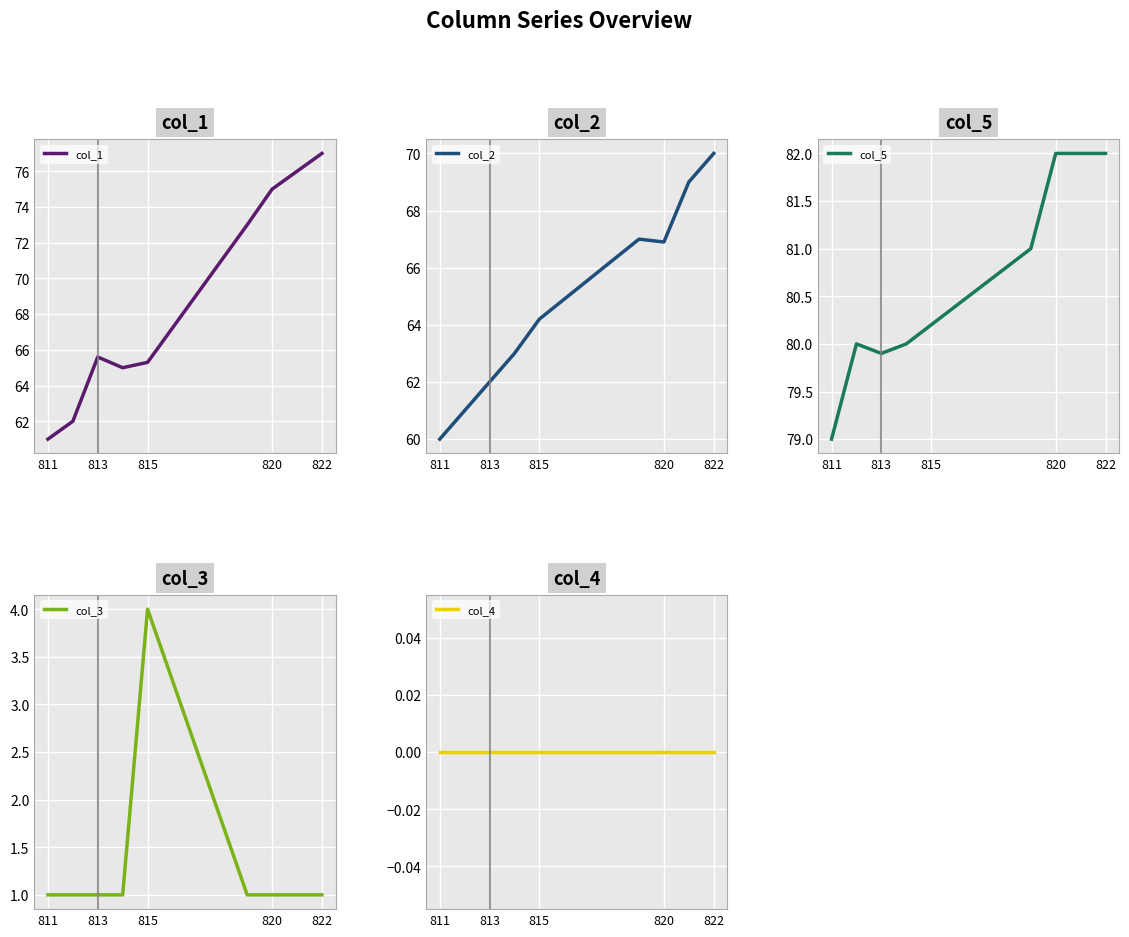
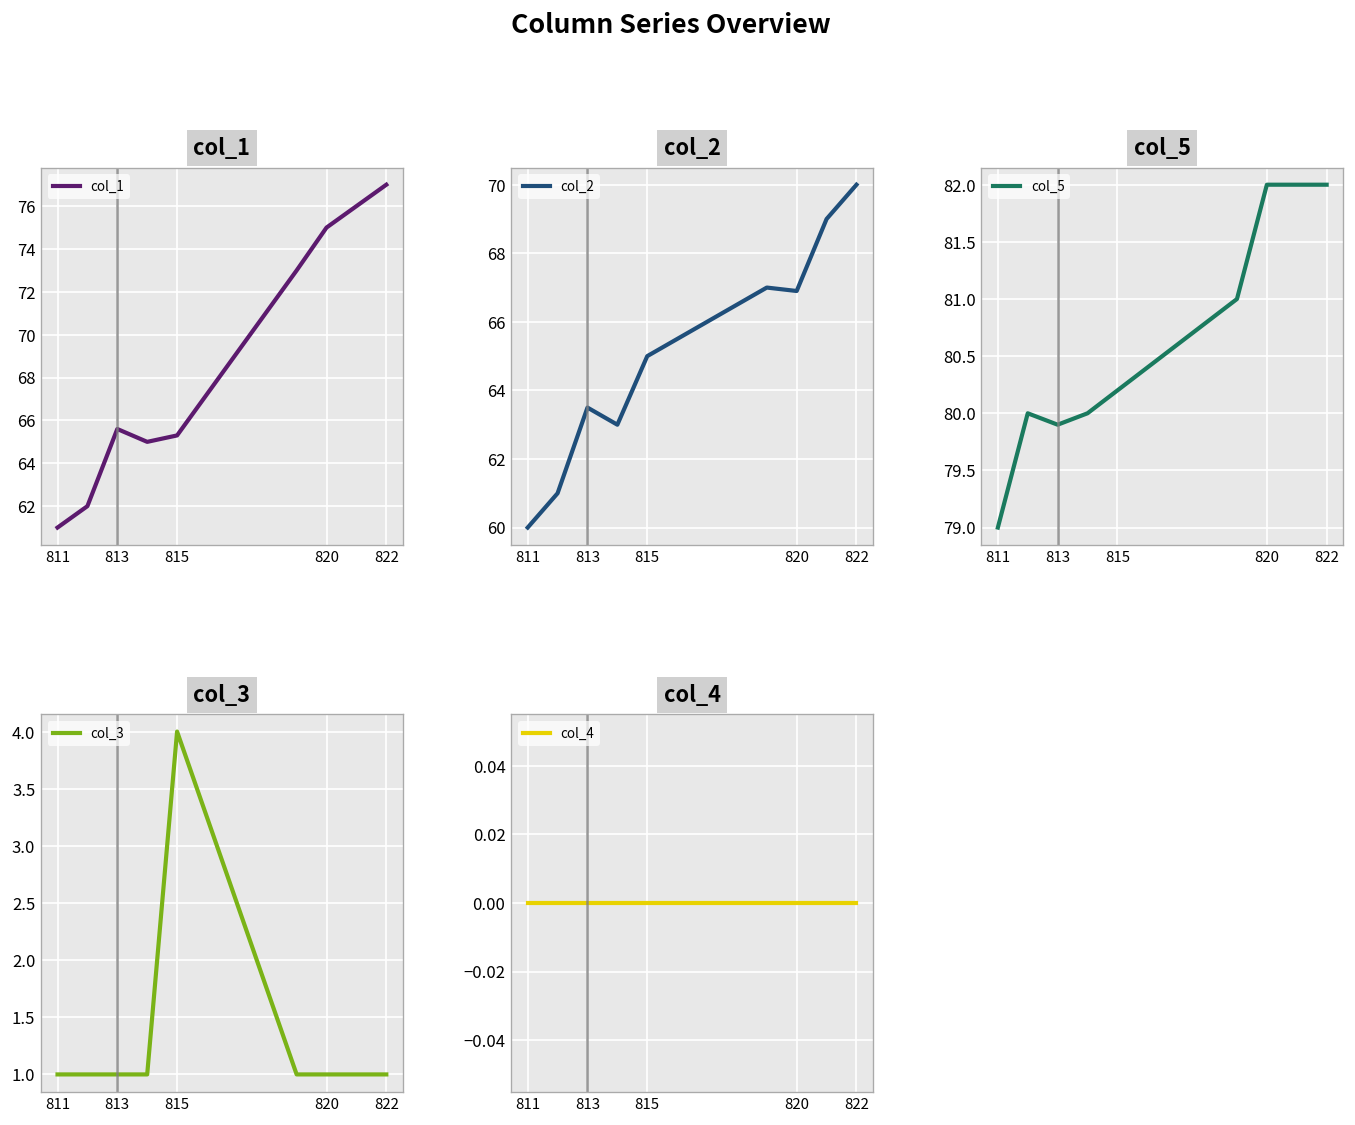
  {
    "col_1": {
      "811": 61.0,
      "813": 65.6,
      "815": 65.3,
      "820": 75.0,
      "822": 77.0
    },
    "col_2": {
      "811": 60.0,
-     "813": 62.0,
-     "815": 64.2,
+     "813": 63.5,
+     "815": 65.0,
      "820": 66.9,
      "822": 70.0
    },
    "col_5": {
      "811": 79.0,
      "813": 79.9,
      "815": 80.2,
      "820": 82.0,
      "822": 82.0
    },
    "col_3": {
      "811": 1.0,
      "813": 1.0,
      "815": 4.0,
      "820": 1.0,
      "822": 1.0
    },
    "col_4": {
      "811": 0.000,
      "813": 0.000,
      "815": 0.000,
      "820": 0.000,
      "822": 0.000
    }
  }
